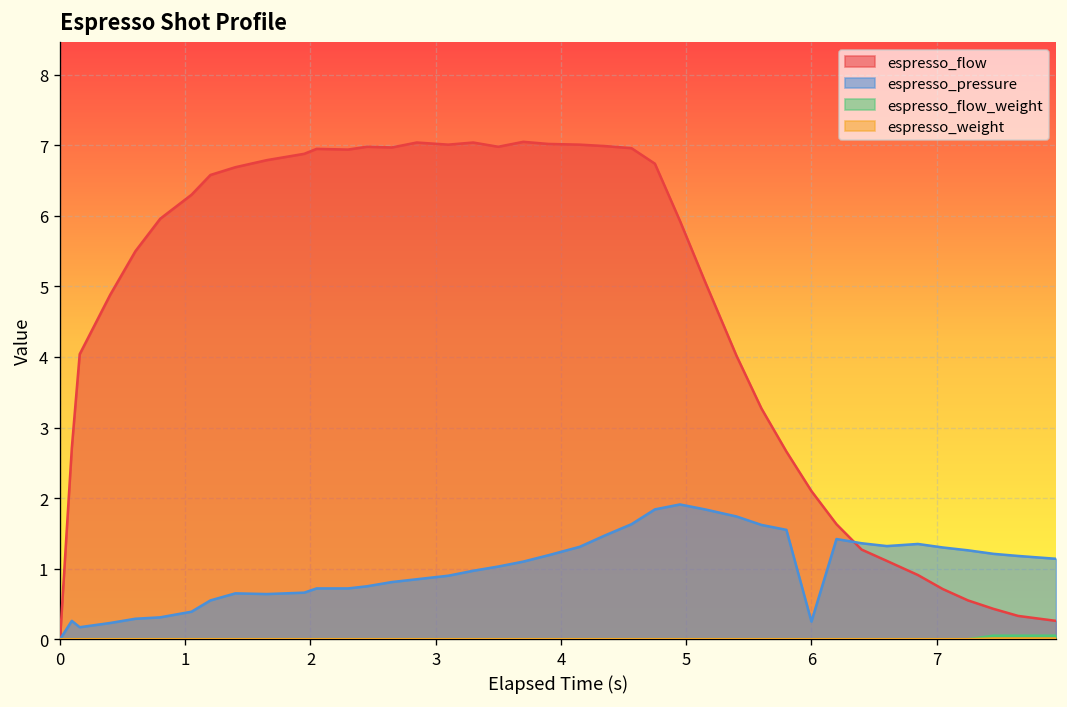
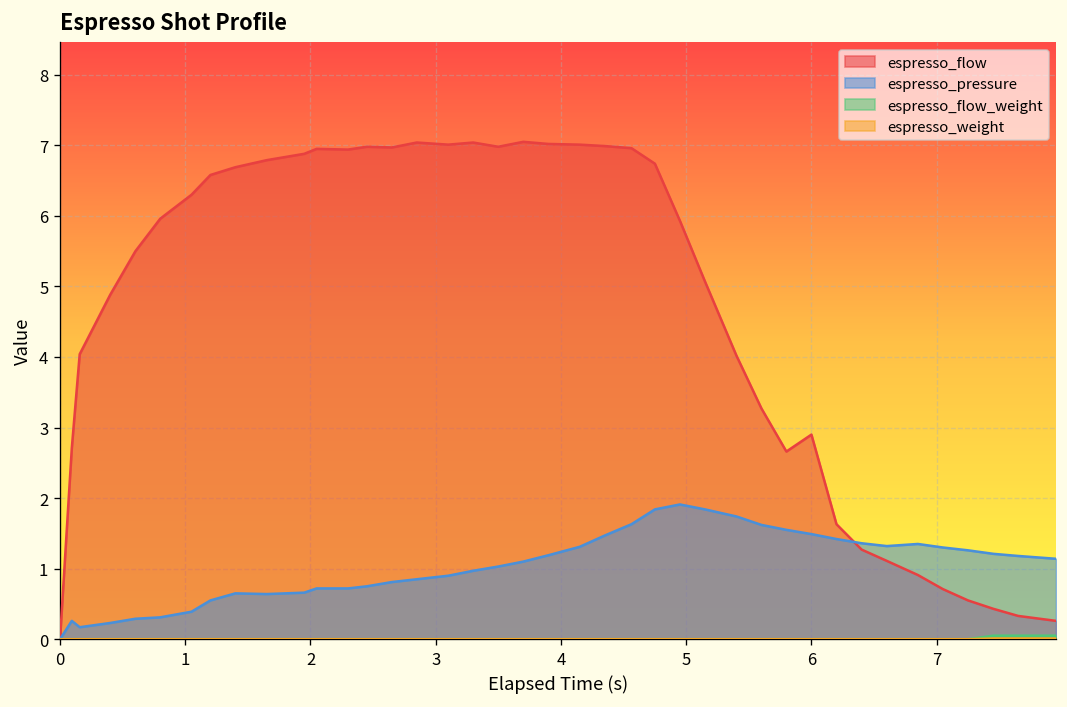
  {
    "espresso_flow": {
-     "6": 2.1
+     "6": 2.9
    },
    "espresso_pressure": {
-     "6": 0.3
+     "6": 1.5
    }
  }
